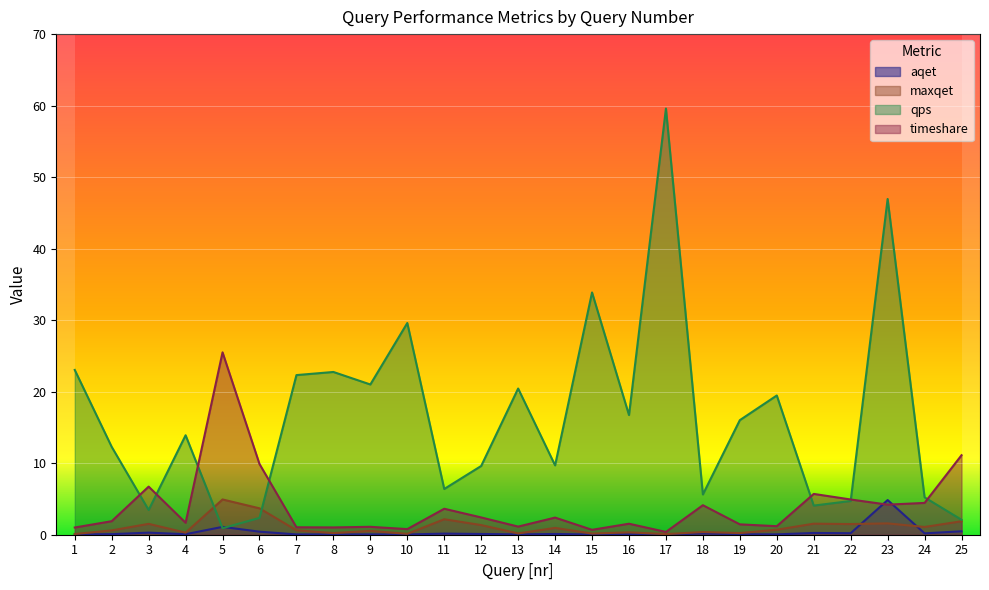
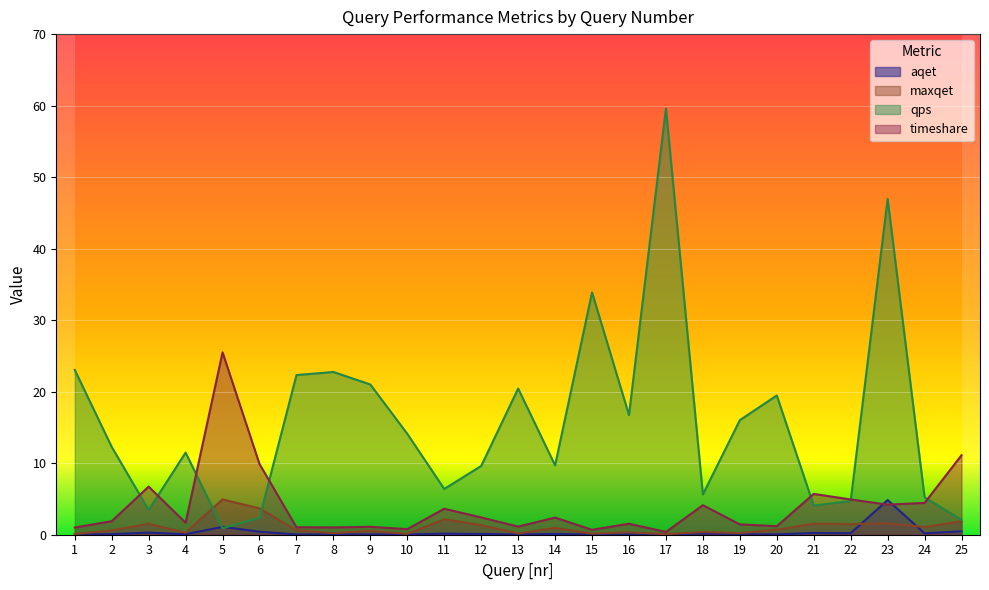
  {
    "aqet": {
      "2": 0,
      "3": 0,
      "6": 0,
      "7": 0,
      "9": 0,
      "11": 0,
      "12": 0,
      "14": 0,
      "20": 0,
      "21": 0,
      "22": 0,
      "23": 5,
      "24": 0,
      "25": 0
    },
    "qps": {
      "1": 23,
      "2": 12,
      "3": 3,
-     "4": 14,
+     "4": 11,
      "6": 2,
      "7": 22,
      "8": 23,
      "9": 21,
-     "10": 30,
+     "10": 14,
      "11": 6,
      "12": 10,
      "13": 20,
      "14": 10,
      "15": 34,
      "16": 17,
      "17": 60,
      "18": 6,
      "19": 16,
      "20": 19,
      "21": 4,
      "23": 47,
      "24": 5
    }
  }
